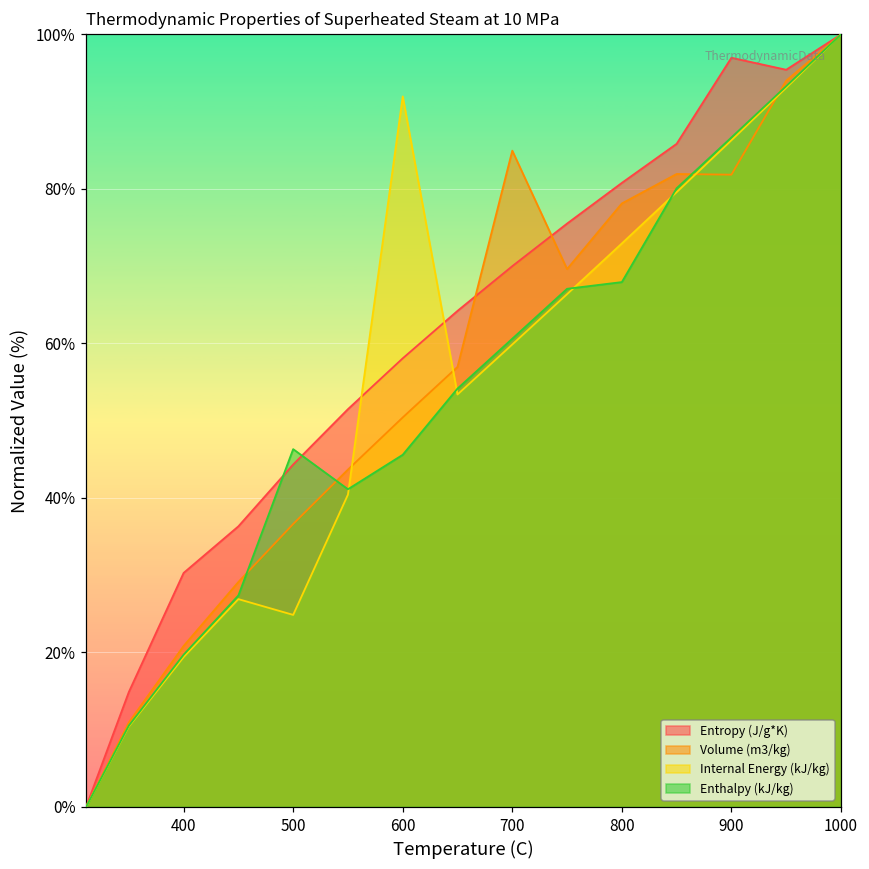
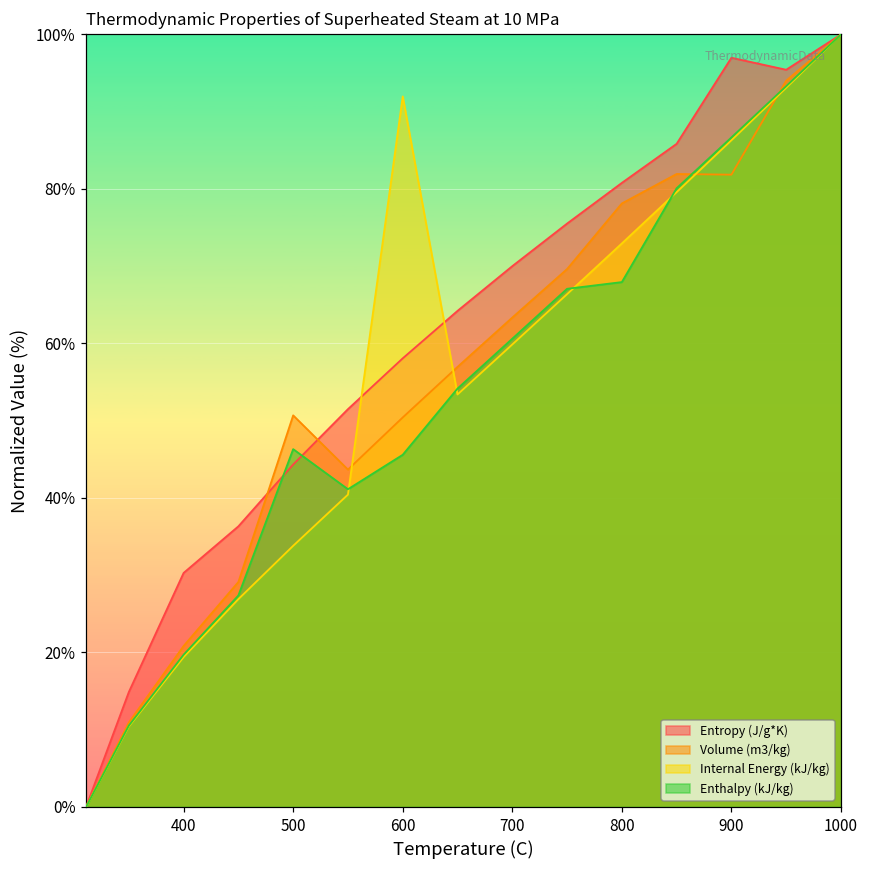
  {
    "Entropy (J/g*K)": {
      "400": "30%",
      "500": "44%",
      "600": "58%",
      "700": "70%",
      "800": "81%",
      "900": "97%"
    },
    "Volume (m3/kg)": {
      "400": "21%",
-     "500": "37%",
+     "500": "51%",
      "600": "50%",
-     "700": "85%",
+     "700": "63%",
      "800": "78%",
      "900": "82%"
    },
    "Internal Energy (kJ/kg)": {
-     "500": "25%",
+     "500": "34%",
      "600": "92%",
      "700": "60%",
      "800": "73%"
    },
    "Enthalpy (kJ/kg)": {
      "500": "46%",
      "600": "46%",
      "700": "61%",
      "800": "68%"
    }
  }
